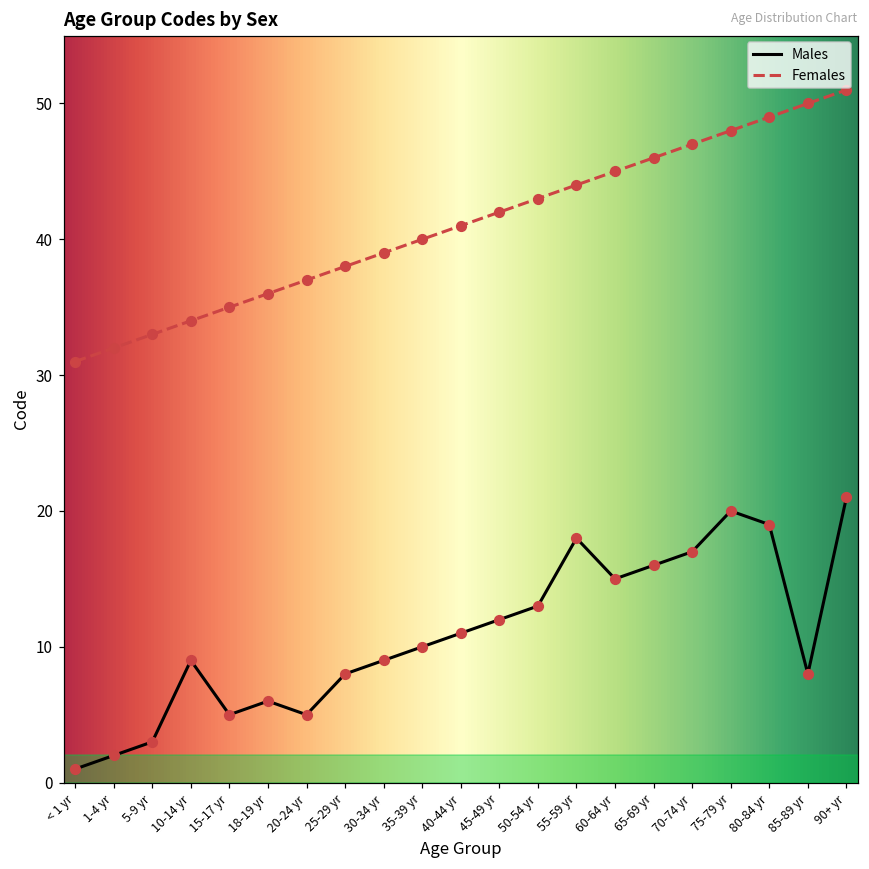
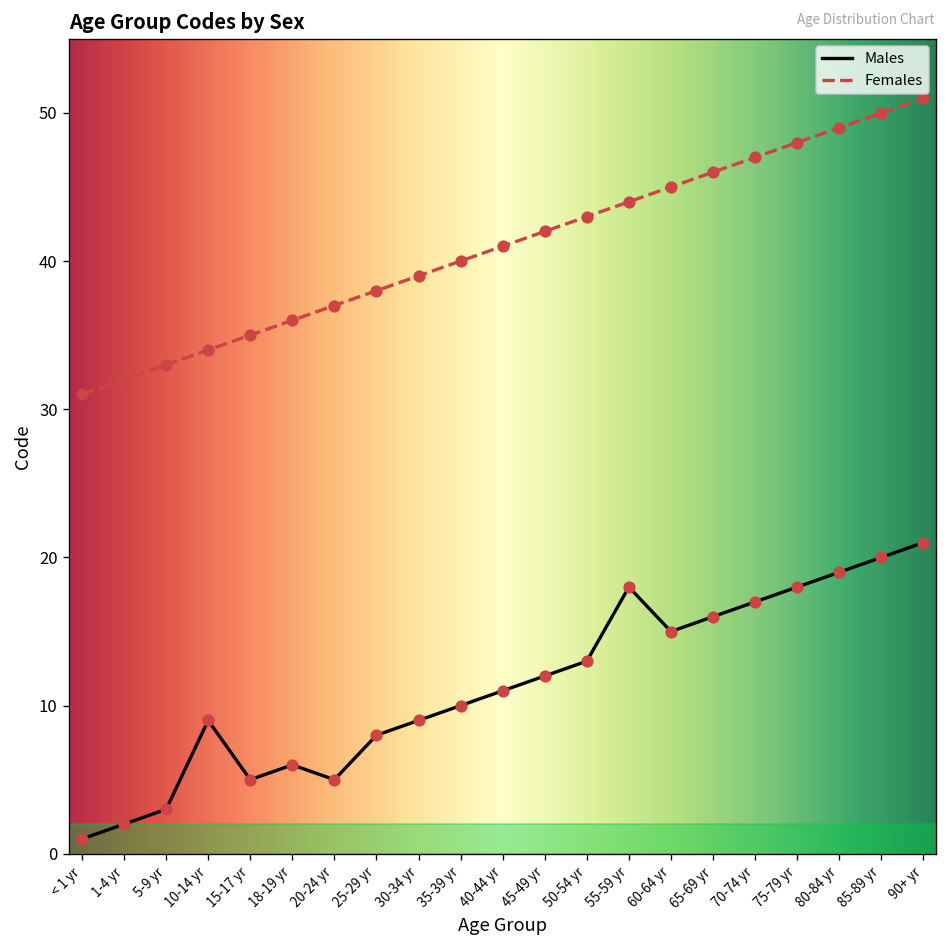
  {
    "Males": {
      "< 1 yr": 1,
      "1-4 yr": 2,
      "5-9 yr": 3,
      "10-14 yr": 9,
      "15-17 yr": 5,
      "18-19 yr": 6,
      "20-24 yr": 5,
      "25-29 yr": 8,
      "30-34 yr": 9,
      "35-39 yr": 10,
      "40-44 yr": 11,
      "45-49 yr": 12,
      "50-54 yr": 13,
      "55-59 yr": 18,
      "60-64 yr": 15,
      "65-69 yr": 16,
      "70-74 yr": 17,
-     "75-79 yr": 20,
+     "75-79 yr": 18,
      "80-84 yr": 19,
-     "85-89 yr": 8,
+     "85-89 yr": 20,
      "90+ yr": 21
    },
    "Females": {
      "< 1 yr": 31,
      "1-4 yr": 32,
      "5-9 yr": 33,
      "10-14 yr": 34,
      "15-17 yr": 35,
      "18-19 yr": 36,
      "20-24 yr": 37,
      "25-29 yr": 38,
      "30-34 yr": 39,
      "35-39 yr": 40,
      "40-44 yr": 41,
      "45-49 yr": 42,
      "50-54 yr": 43,
      "55-59 yr": 44,
      "60-64 yr": 45,
      "65-69 yr": 46,
      "70-74 yr": 47,
      "75-79 yr": 48,
      "80-84 yr": 49,
      "85-89 yr": 50,
      "90+ yr": 51
    }
  }
